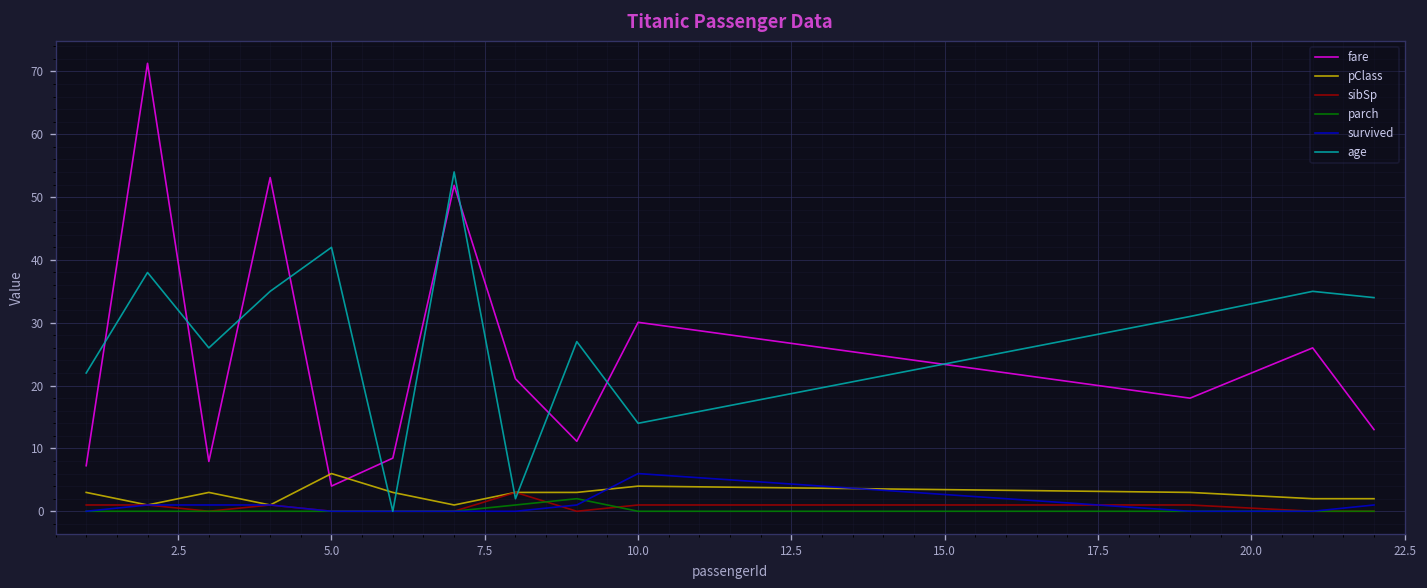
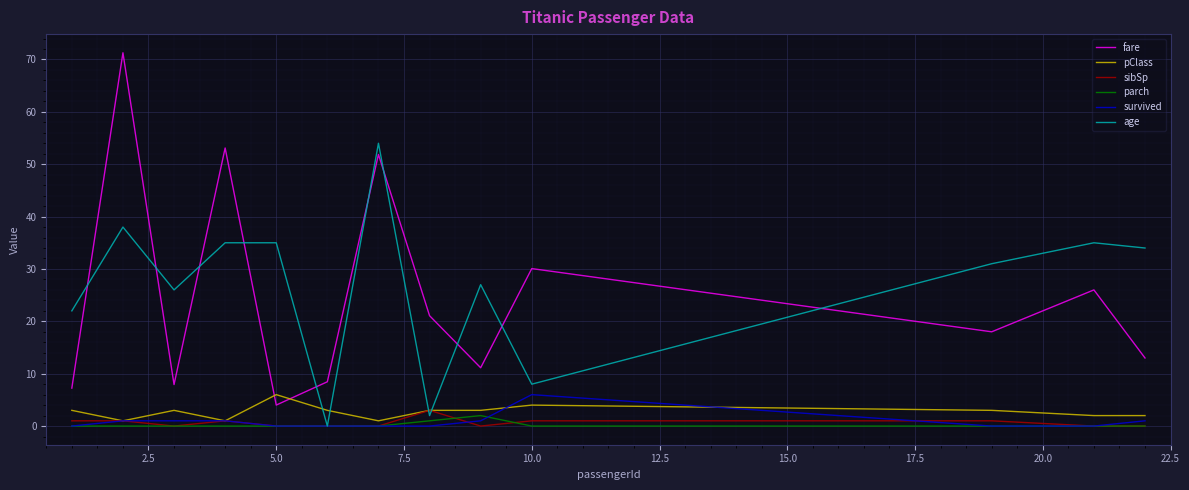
  {
    "fare": {
      "5.0": 4,
      "10.0": 30
    },
    "pClass": {
      "5.0": 6,
      "10.0": 4
    },
    "sibSp": {
      "10.0": 1
    },
    "parch": {
      "10.0": 0
    },
    "survived": {
      "10.0": 6
    },
    "age": {
-     "5.0": 42,
-     "10.0": 14
+     "5.0": 35,
+     "10.0": 8
    }
  }
